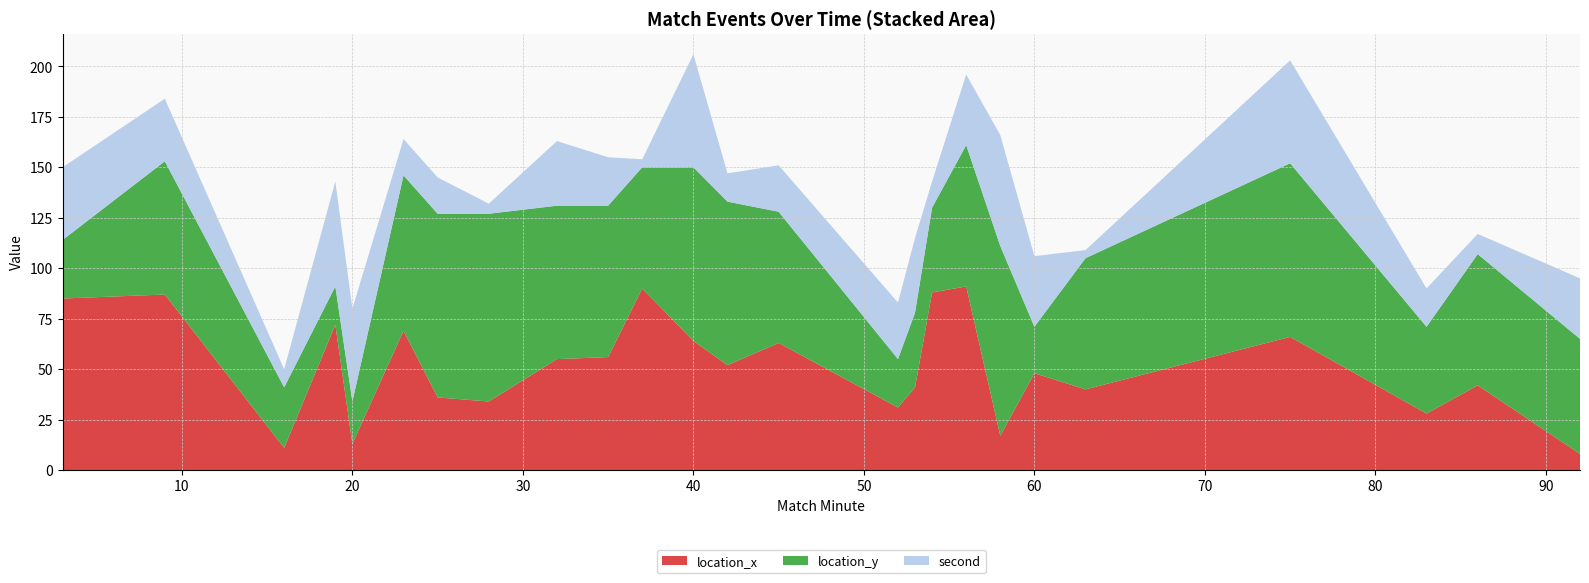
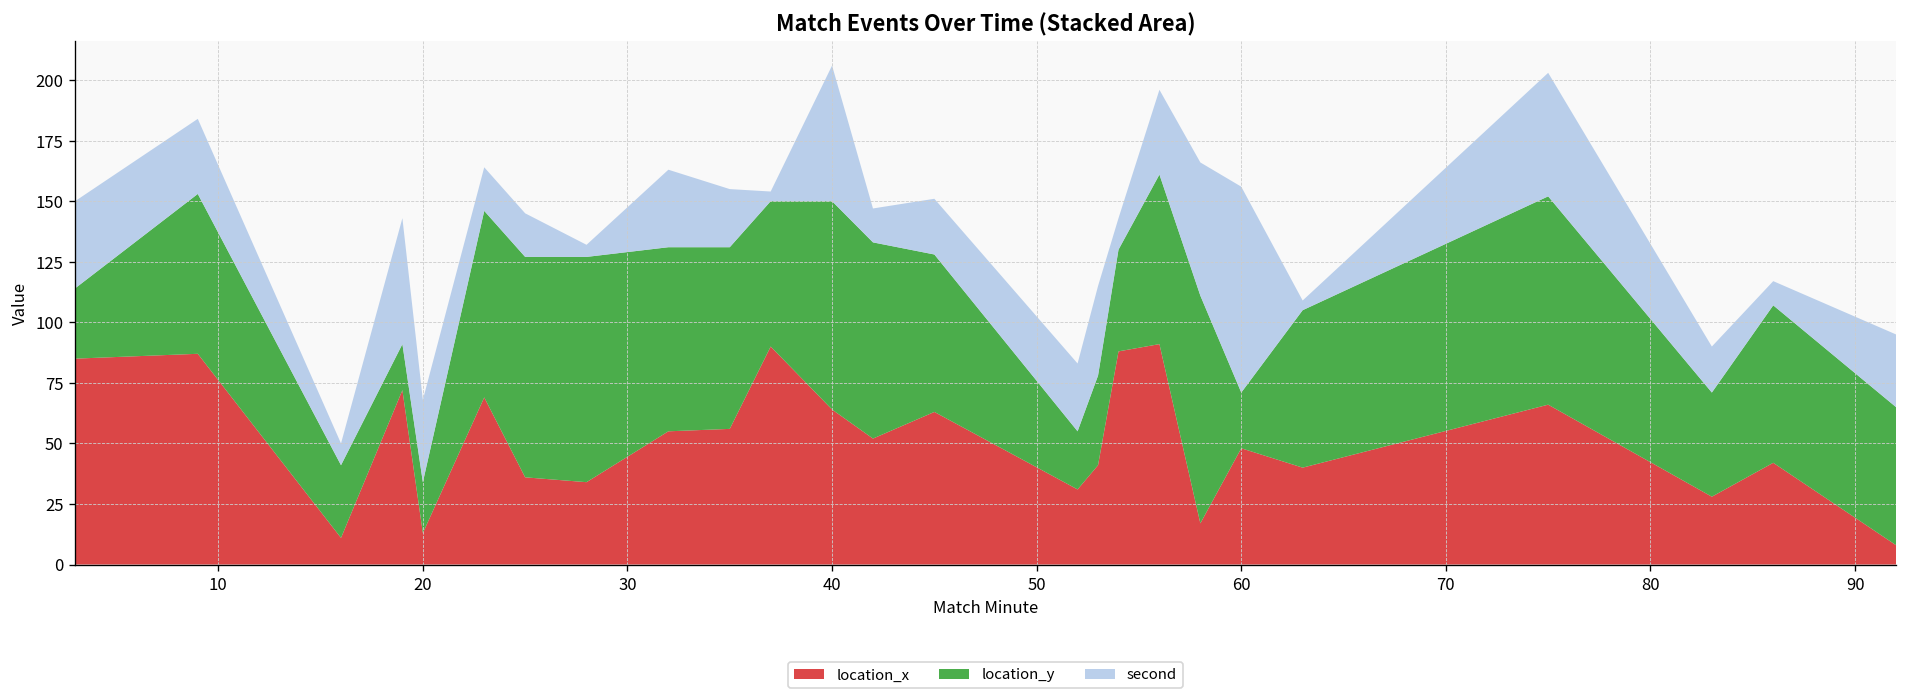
  {
    "location_x": {
      "20": 13,
      "40": 64,
      "60": 48
    },
    "location_y": {
      "20": 21,
      "40": 86,
      "60": 23
    },
    "second": {
-     "20": 46,
+     "20": 34,
      "40": 56,
-     "60": 35
+     "60": 85
    }
  }
